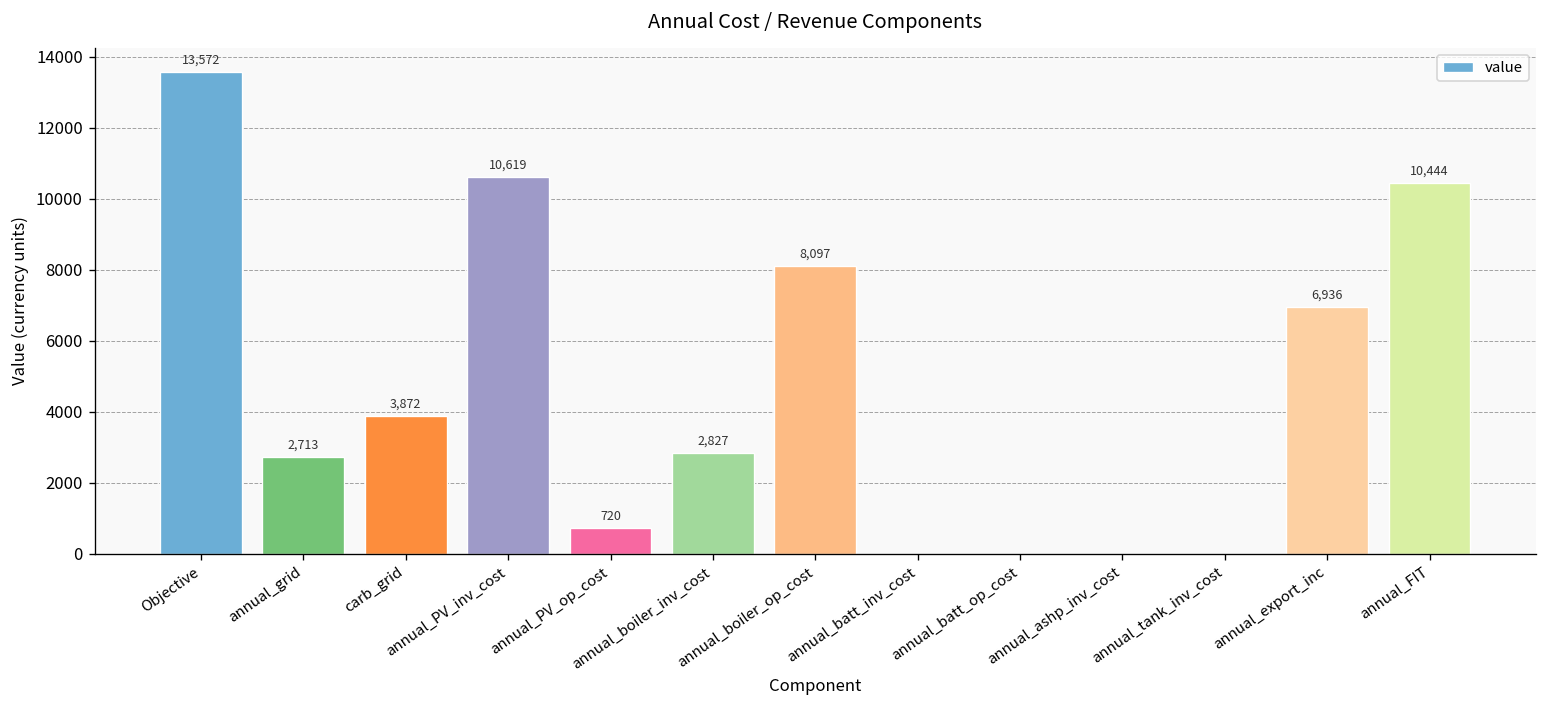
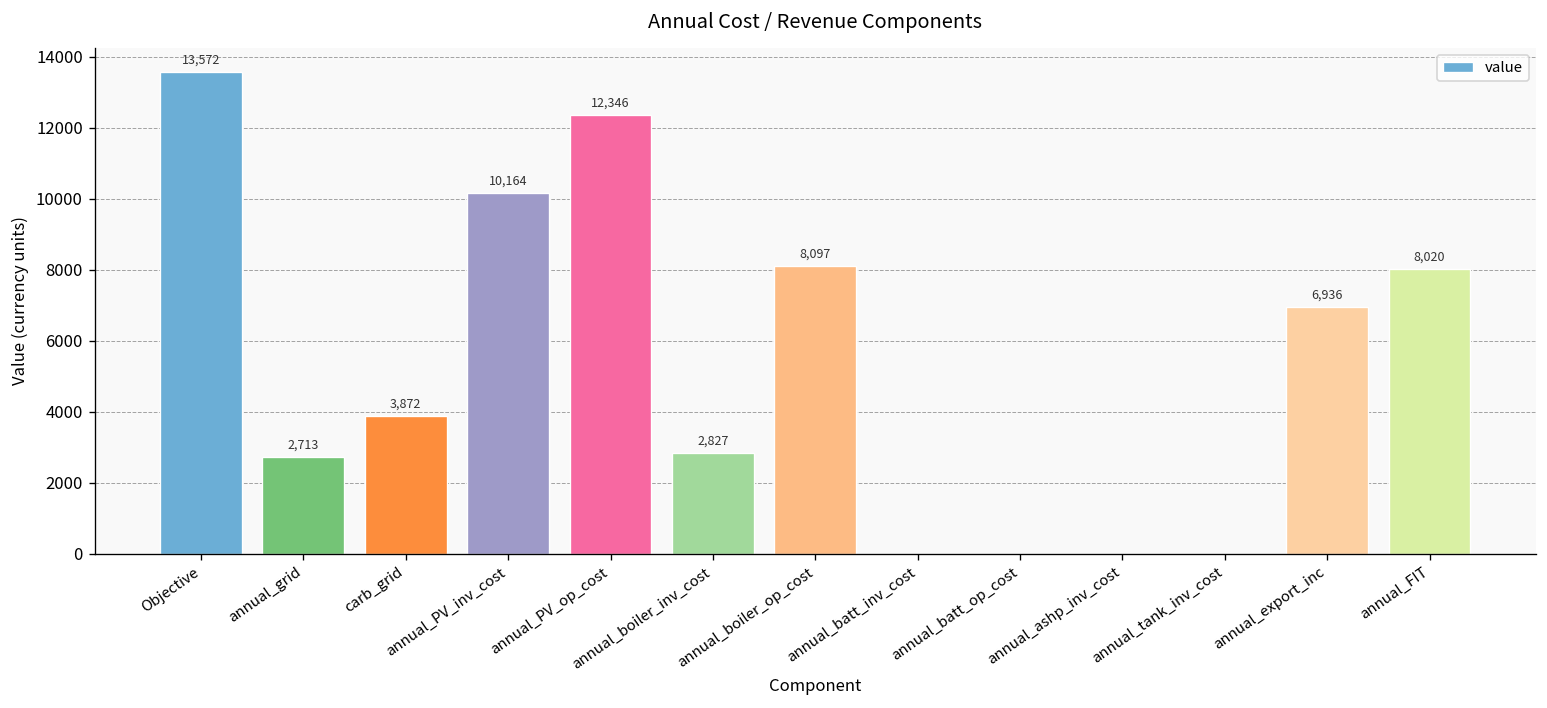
  {
    "Objective": "13,572",
    "annual_grid": "2,713",
    "carb_grid": "3,872",
-   "annual_PV_inv_cost": "10,619",
-   "annual_PV_op_cost": "720",
+   "annual_PV_inv_cost": "10,164",
+   "annual_PV_op_cost": "12,346",
    "annual_boiler_inv_cost": "2,827",
    "annual_boiler_op_cost": "8,097",
    "annual_export_inc": "6,936",
-   "annual_FIT": "10,444"
+   "annual_FIT": "8,020"
  }
